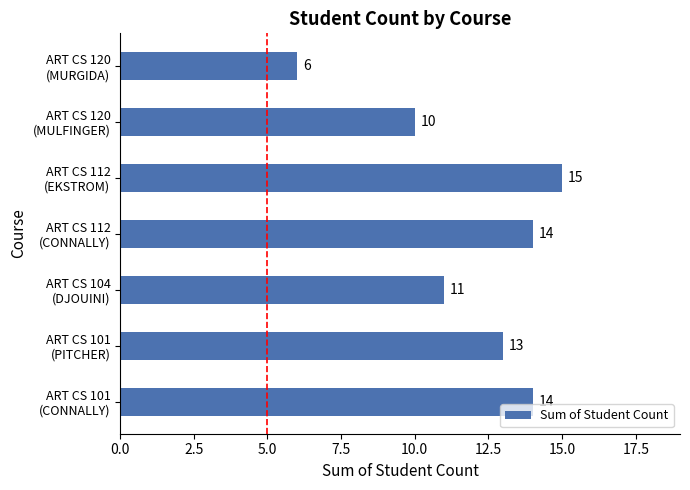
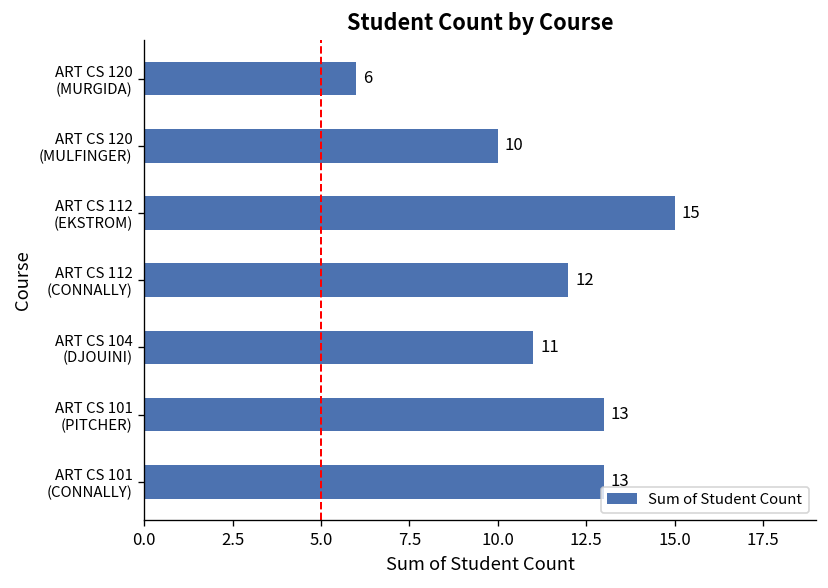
  {
    "ART CS 120 (MURGIDA)": 6,
    "ART CS 120 (MULFINGER)": 10,
    "ART CS 112 (EKSTROM)": 15,
-   "ART CS 112 (CONNALLY)": 14,
+   "ART CS 112 (CONNALLY)": 12,
    "ART CS 104 (DJOUINI)": 11,
    "ART CS 101 (PITCHER)": 13,
-   "ART CS 101 (CONNALLY)": 14
+   "ART CS 101 (CONNALLY)": 13
  }
